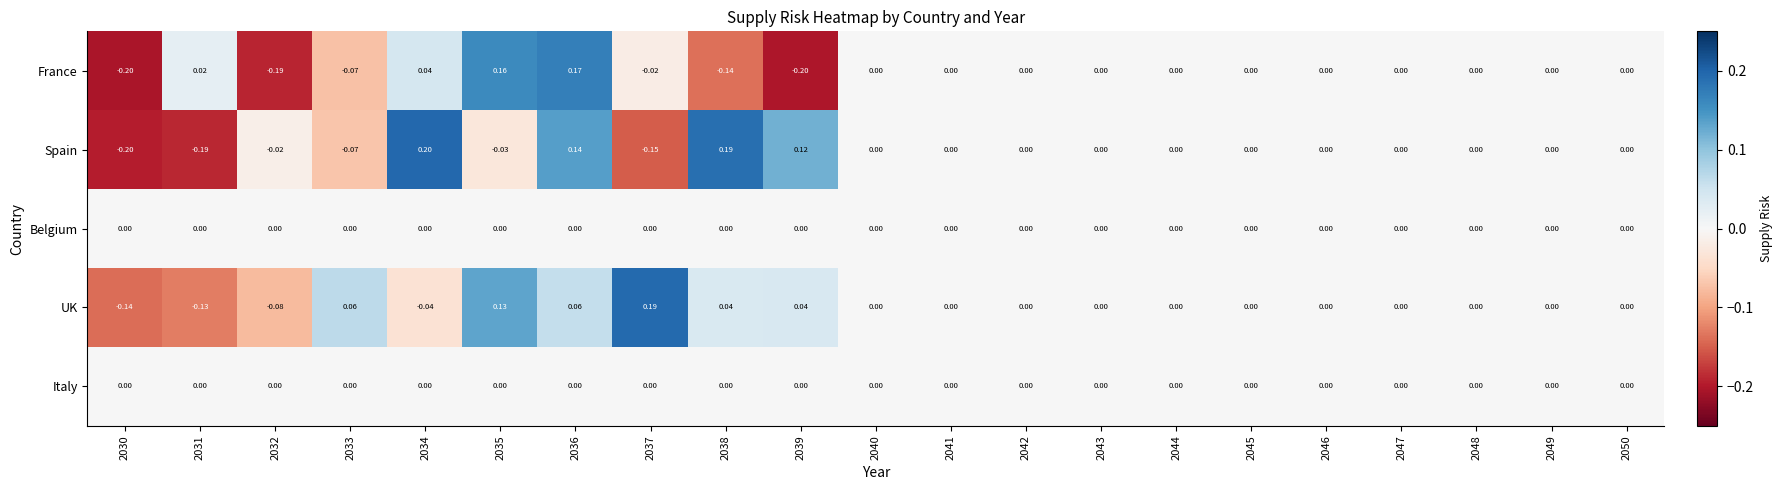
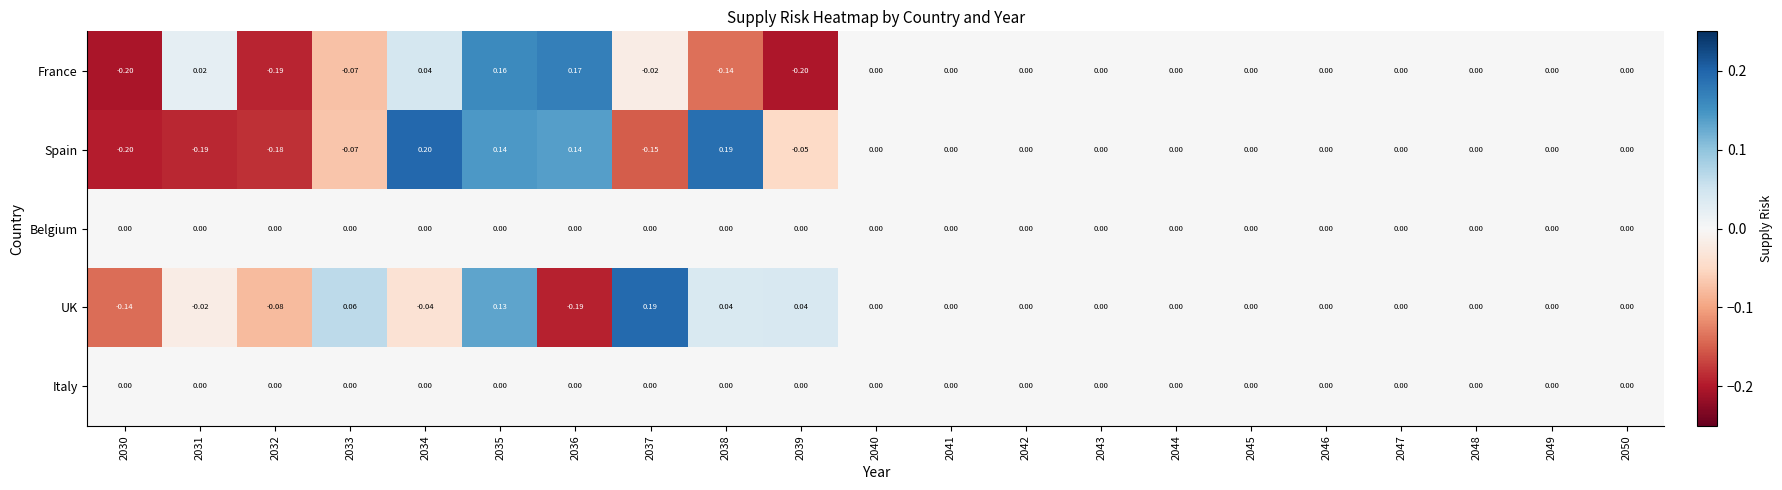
  {
    "France": {
      "2030": -0.20,
      "2031": 0.02,
      "2032": -0.19,
      "2033": -0.07,
      "2034": 0.04,
      "2035": 0.16,
      "2036": 0.17,
      "2037": -0.02,
      "2038": -0.14,
      "2039": -0.20,
      "2040": 0.00,
      "2041": 0.00,
      "2042": 0.00,
      "2043": 0.00,
      "2044": 0.00,
      "2045": 0.00,
      "2046": 0.00,
      "2047": 0.00,
      "2048": 0.00,
      "2049": 0.00,
      "2050": 0.00
    },
    "Spain": {
      "2030": -0.20,
      "2031": -0.19,
-     "2032": -0.02,
+     "2032": -0.18,
      "2033": -0.07,
      "2034": 0.20,
-     "2035": -0.03,
+     "2035": 0.14,
      "2036": 0.14,
      "2037": -0.15,
      "2038": 0.19,
-     "2039": 0.12,
+     "2039": -0.05,
      "2040": 0.00,
      "2041": 0.00,
      "2042": 0.00,
      "2043": 0.00,
      "2044": 0.00,
      "2045": 0.00,
      "2046": 0.00,
      "2047": 0.00,
      "2048": 0.00,
      "2049": 0.00,
      "2050": 0.00
    },
    "Belgium": {
      "2030": 0.00,
      "2031": 0.00,
      "2032": 0.00,
      "2033": 0.00,
      "2034": 0.00,
      "2035": 0.00,
      "2036": 0.00,
      "2037": 0.00,
      "2038": 0.00,
      "2039": 0.00,
      "2040": 0.00,
      "2041": 0.00,
      "2042": 0.00,
      "2043": 0.00,
      "2044": 0.00,
      "2045": 0.00,
      "2046": 0.00,
      "2047": 0.00,
      "2048": 0.00,
      "2049": 0.00,
      "2050": 0.00
    },
    "UK": {
      "2030": -0.14,
-     "2031": -0.13,
+     "2031": -0.02,
      "2032": -0.08,
      "2033": 0.06,
      "2034": -0.04,
      "2035": 0.13,
-     "2036": 0.06,
+     "2036": -0.19,
      "2037": 0.19,
      "2038": 0.04,
      "2039": 0.04,
      "2040": 0.00,
      "2041": 0.00,
      "2042": 0.00,
      "2043": 0.00,
      "2044": 0.00,
      "2045": 0.00,
      "2046": 0.00,
      "2047": 0.00,
      "2048": 0.00,
      "2049": 0.00,
      "2050": 0.00
    },
    "Italy": {
      "2030": 0.00,
      "2031": 0.00,
      "2032": 0.00,
      "2033": 0.00,
      "2034": 0.00,
      "2035": 0.00,
      "2036": 0.00,
      "2037": 0.00,
      "2038": 0.00,
      "2039": 0.00,
      "2040": 0.00,
      "2041": 0.00,
      "2042": 0.00,
      "2043": 0.00,
      "2044": 0.00,
      "2045": 0.00,
      "2046": 0.00,
      "2047": 0.00,
      "2048": 0.00,
      "2049": 0.00,
      "2050": 0.00
    }
  }
